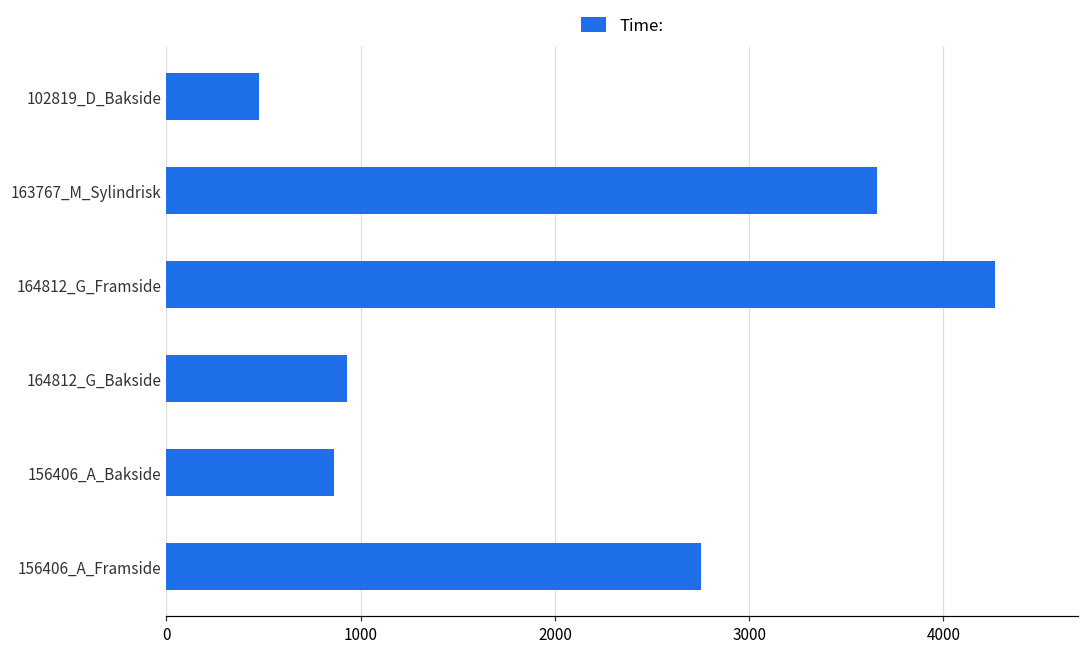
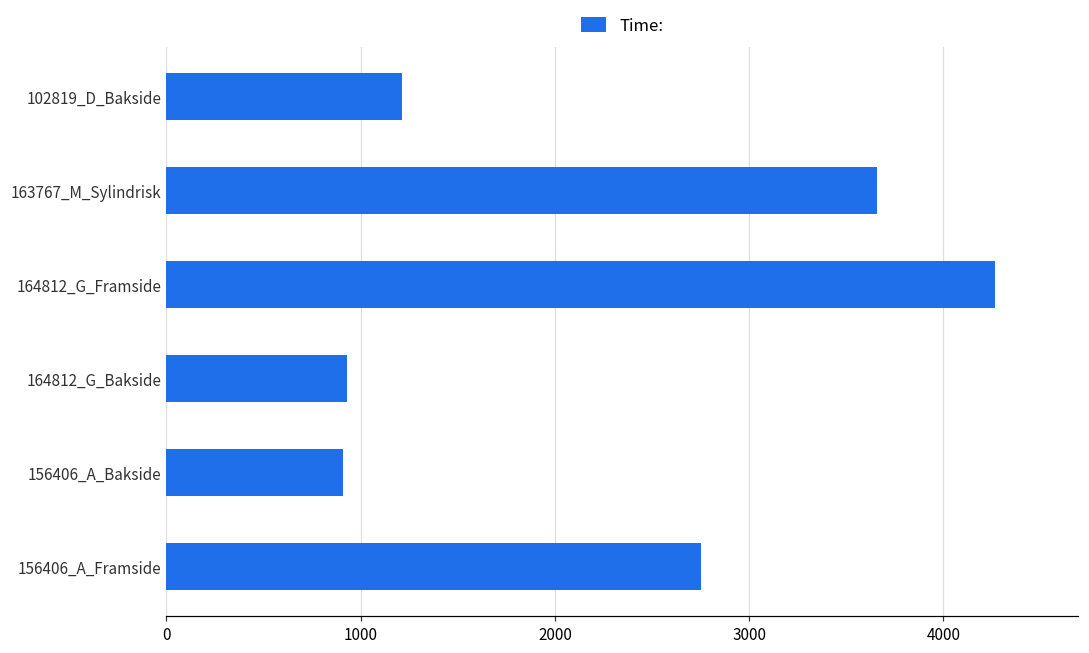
  {
-   "102819_D_Bakside": 480,
+   "102819_D_Bakside": 1210,
    "163767_M_Sylindrisk": 3660,
    "164812_G_Framside": 4270,
    "164812_G_Bakside": 930,
-   "156406_A_Bakside": 860,
+   "156406_A_Bakside": 910,
    "156406_A_Framside": 2750
  }
